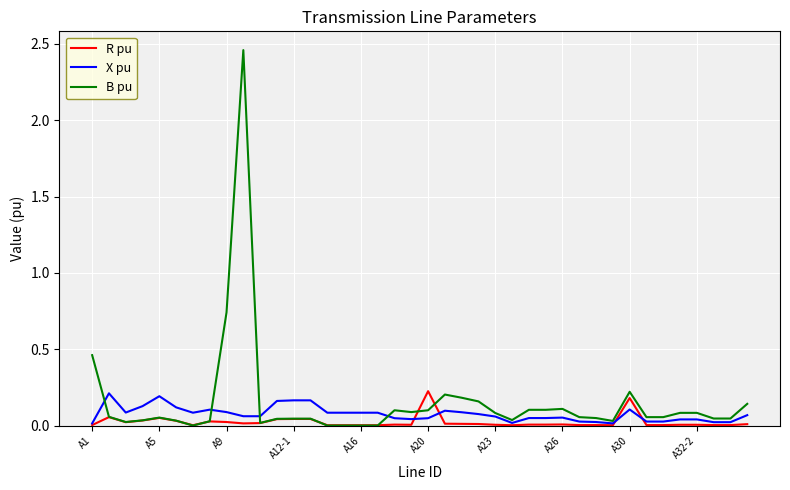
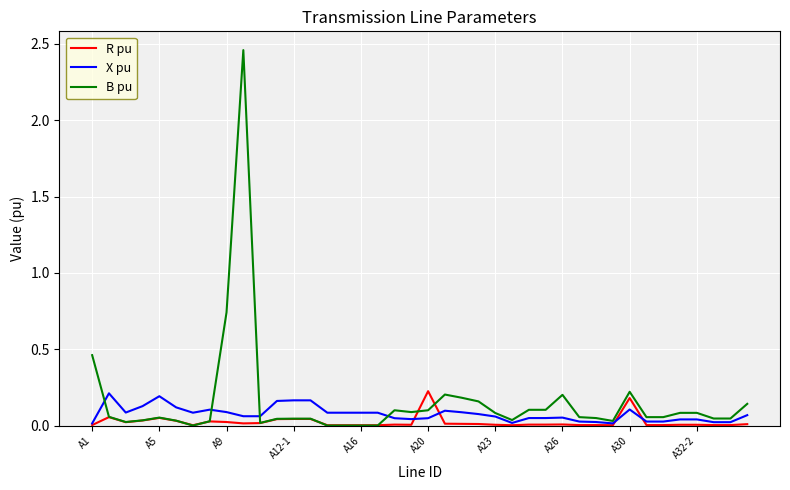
  {
    "R pu": {
      "A9": 0.02,
      "A20": 0.23,
      "A23": 0.01,
      "A26": 0.01,
      "A30": 0.18,
      "A32-2": 0.01
    },
    "X pu": {
      "A5": 0.19,
      "A9": 0.09,
      "A12-1": 0.17,
      "A16": 0.08,
      "A20": 0.05,
      "A23": 0.06,
      "A26": 0.05,
      "A30": 0.11,
      "A32-2": 0.04
    },
    "B pu": {
      "A1": 0.46,
      "A9": 0.74,
      "A20": 0.10,
      "A23": 0.08,
-     "A26": 0.11,
+     "A26": 0.20,
      "A30": 0.22,
      "A32-2": 0.08
    }
  }
